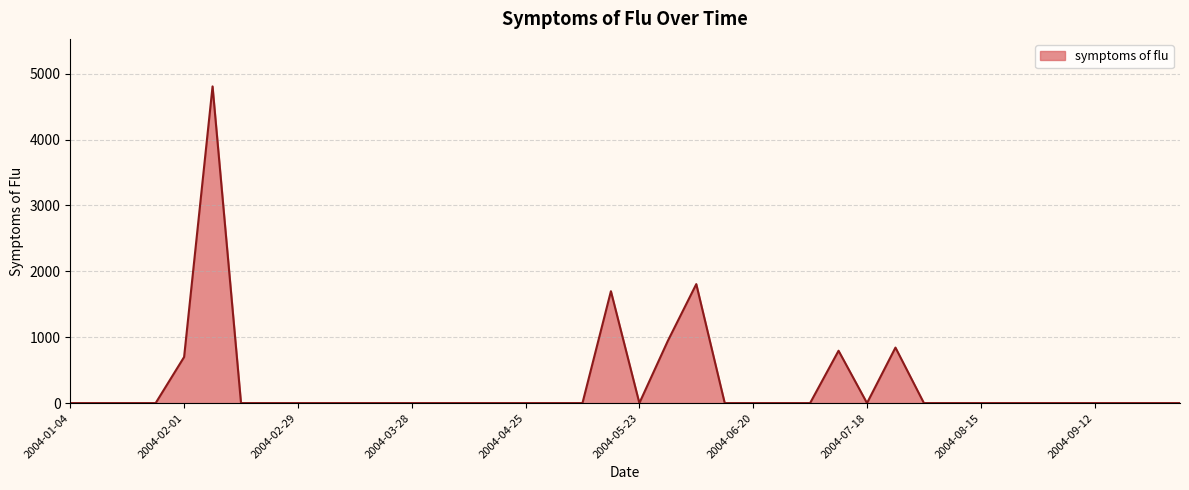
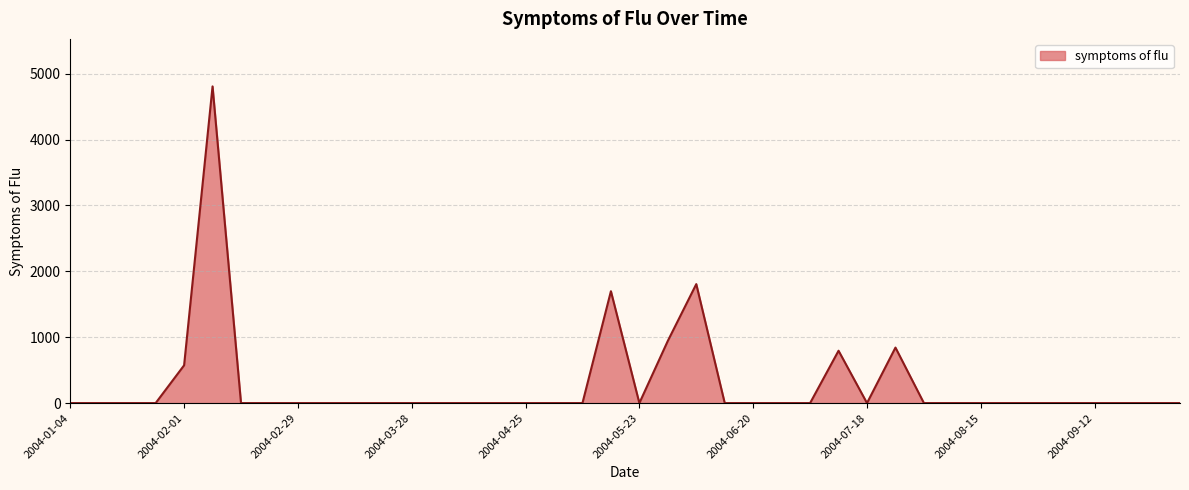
  {
    "2004-01-04": 0,
-   "2004-02-01": 700,
+   "2004-02-01": 600,
    "2004-02-29": 0,
    "2004-03-28": 0,
    "2004-04-25": 0,
    "2004-05-23": 0,
    "2004-06-20": 0,
    "2004-07-18": 0,
    "2004-08-15": 0,
    "2004-09-12": 0
  }
